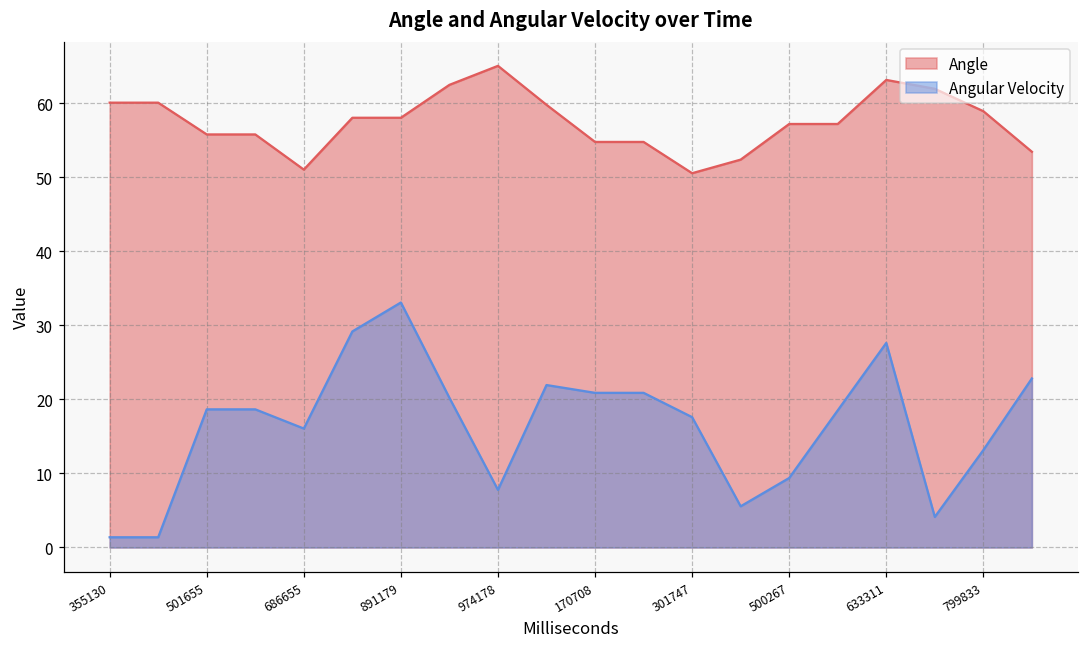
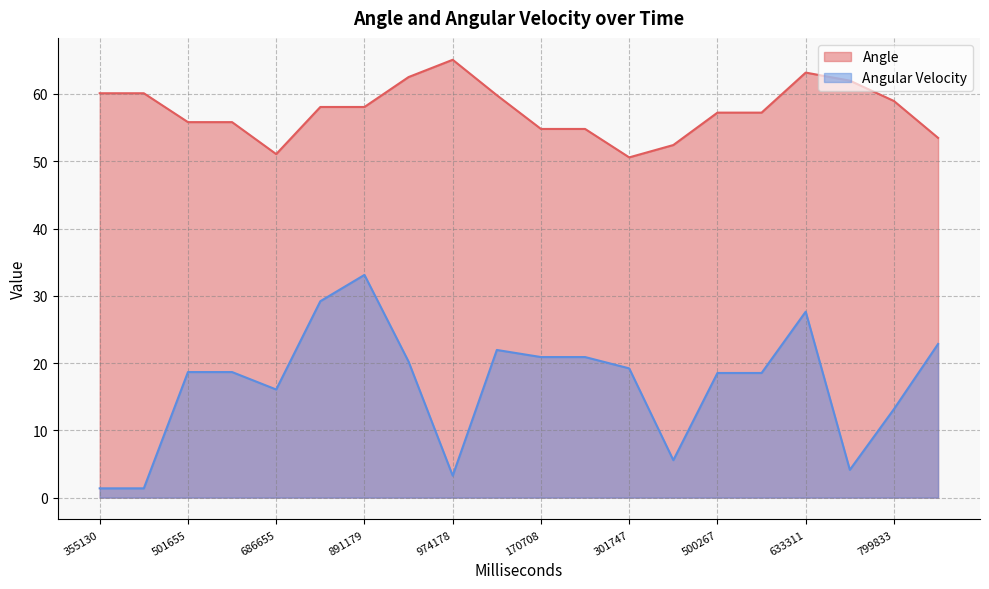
  {
    "Angle": {
      "355130": 60,
      "501655": 56,
      "686655": 51,
      "891179": 58,
      "974178": 65,
      "170708": 55,
      "301747": 51,
      "500267": 57,
      "633311": 63,
      "799833": 59
    },
    "Angular Velocity": {
      "355130": 1,
      "501655": 19,
      "686655": 16,
      "891179": 33,
-     "974178": 8,
+     "974178": 3,
      "170708": 21,
-     "301747": 18,
-     "500267": 9,
+     "301747": 19,
+     "500267": 19,
      "633311": 28,
      "799833": 13
    }
  }
